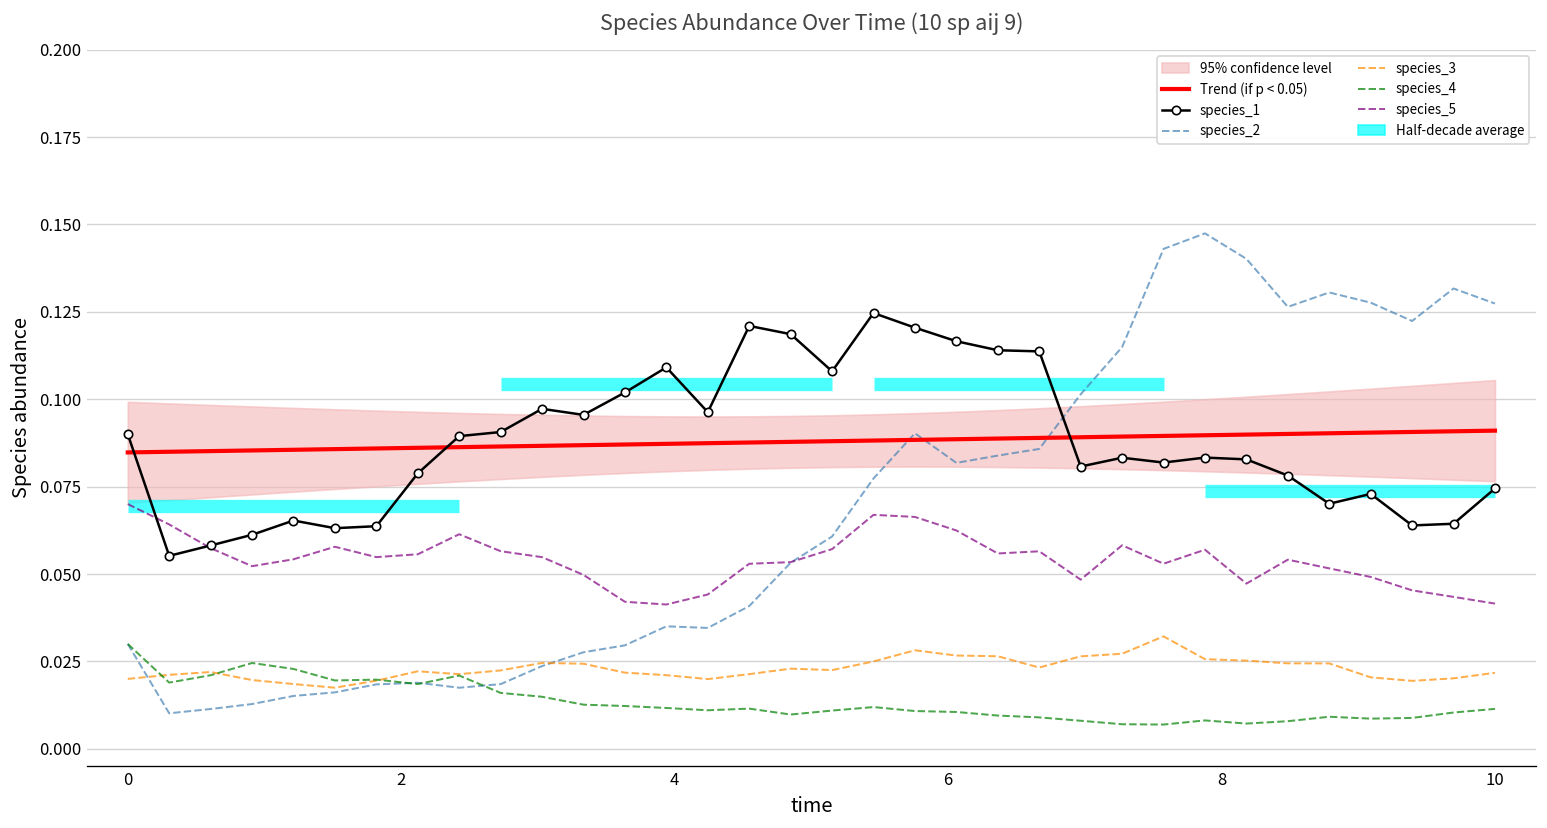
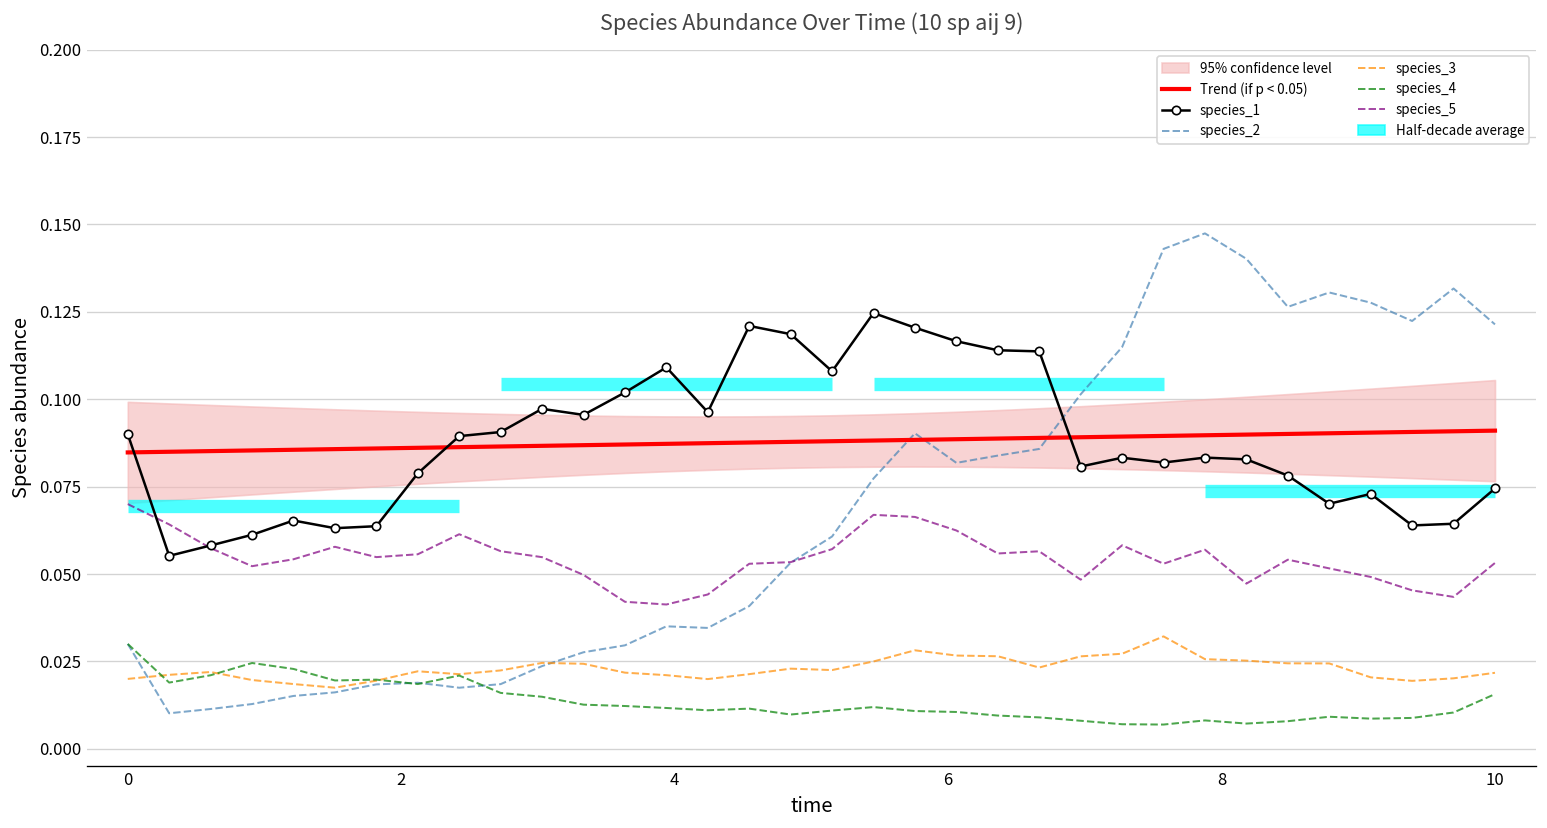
  {
    "Trend (if p < 0.05)": {
      "0": 0.085,
      "10": 0.091
    },
    "species_1": {
      "0": 0.090,
      "10": 0.074
    },
    "species_2": {
-     "10": 0.127
+     "10": 0.121
    },
    "species_3": {
      "0": 0.020,
      "10": 0.022
    },
    "species_4": {
-     "10": 0.011
+     "10": 0.016
    },
    "species_5": {
      "0": 0.070,
-     "10": 0.042
+     "10": 0.053
    }
  }
